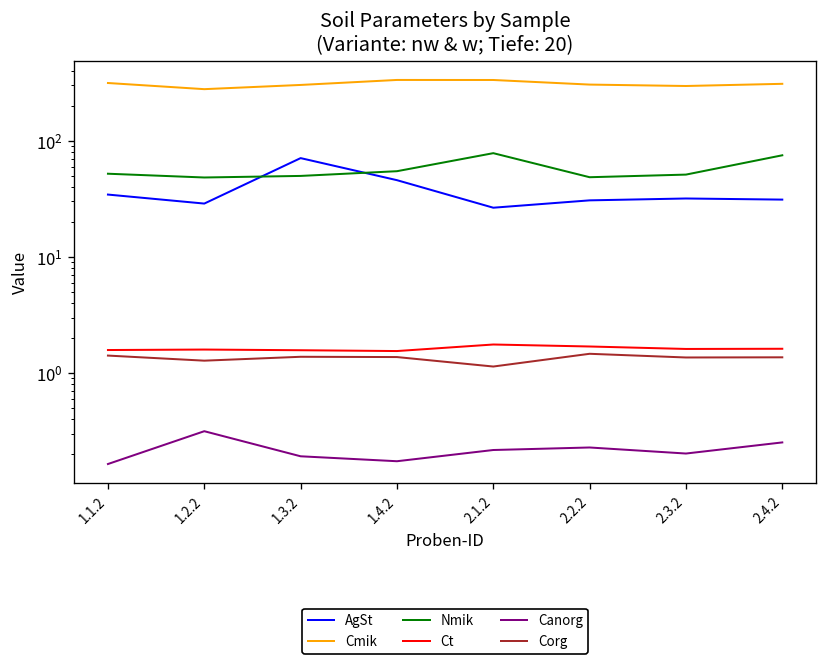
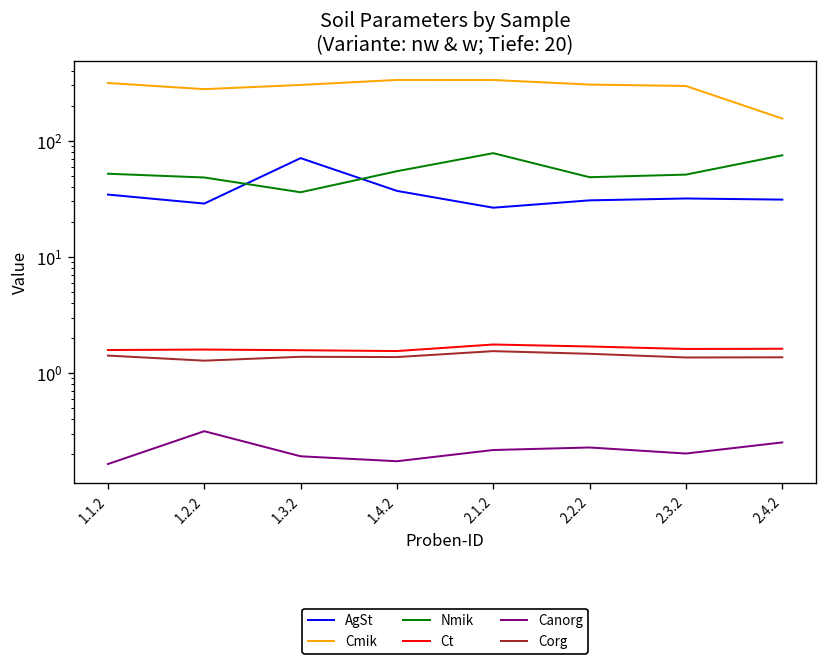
  {
    "AgSt": {
      "1.1.2": 34,
      "1.2.2": 29,
      "1.3.2": 70,
-     "1.4.2": 50,
+     "1.4.2": 37,
      "2.1.2": 27,
      "2.2.2": 31,
      "2.3.2": 32,
      "2.4.2": 31
    },
    "Cmik": {
      "1.1.2": 310,
      "1.2.2": 280,
      "1.3.2": 300,
      "1.4.2": 330,
      "2.1.2": 330,
      "2.2.2": 310,
      "2.3.2": 300,
-     "2.4.2": 310
+     "2.4.2": 160
    },
    "Nmik": {
      "1.1.2": 50,
      "1.2.2": 50,
-     "1.3.2": 50,
+     "1.3.2": 36,
      "1.4.2": 50,
      "2.1.2": 80,
      "2.2.2": 50,
      "2.3.2": 50,
      "2.4.2": 80
    },
    "Ct": {
      "1.1.2": 1.6,
      "1.2.2": 1.6,
      "1.3.2": 1.6,
      "1.4.2": 1.5,
      "2.1.2": 1.8,
      "2.2.2": 1.7,
      "2.3.2": 1.6,
      "2.4.2": 1.6
    },
    "Canorg": {
      "1.1.2": 0.16,
      "1.2.2": 0.3,
      "1.3.2": 0.2,
      "1.4.2": 0.17,
      "2.1.2": 0.22,
      "2.2.2": 0.23,
      "2.3.2": 0.2,
      "2.4.2": 0.25
    },
    "Corg": {
      "1.1.2": 1.4,
      "1.2.2": 1.3,
      "1.3.2": 1.4,
      "1.4.2": 1.4,
-     "2.1.2": 1.1,
+     "2.1.2": 1.5,
      "2.2.2": 1.5,
      "2.3.2": 1.4,
      "2.4.2": 1.4
    }
  }
